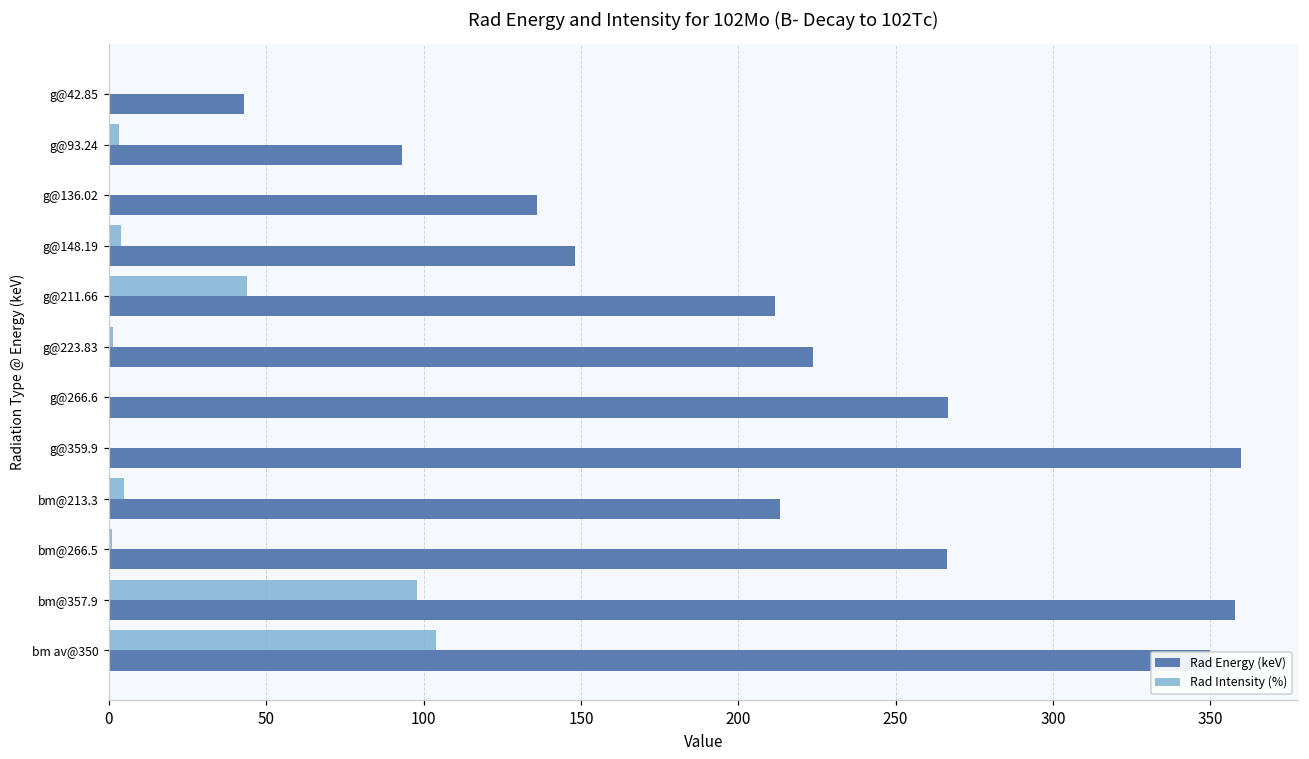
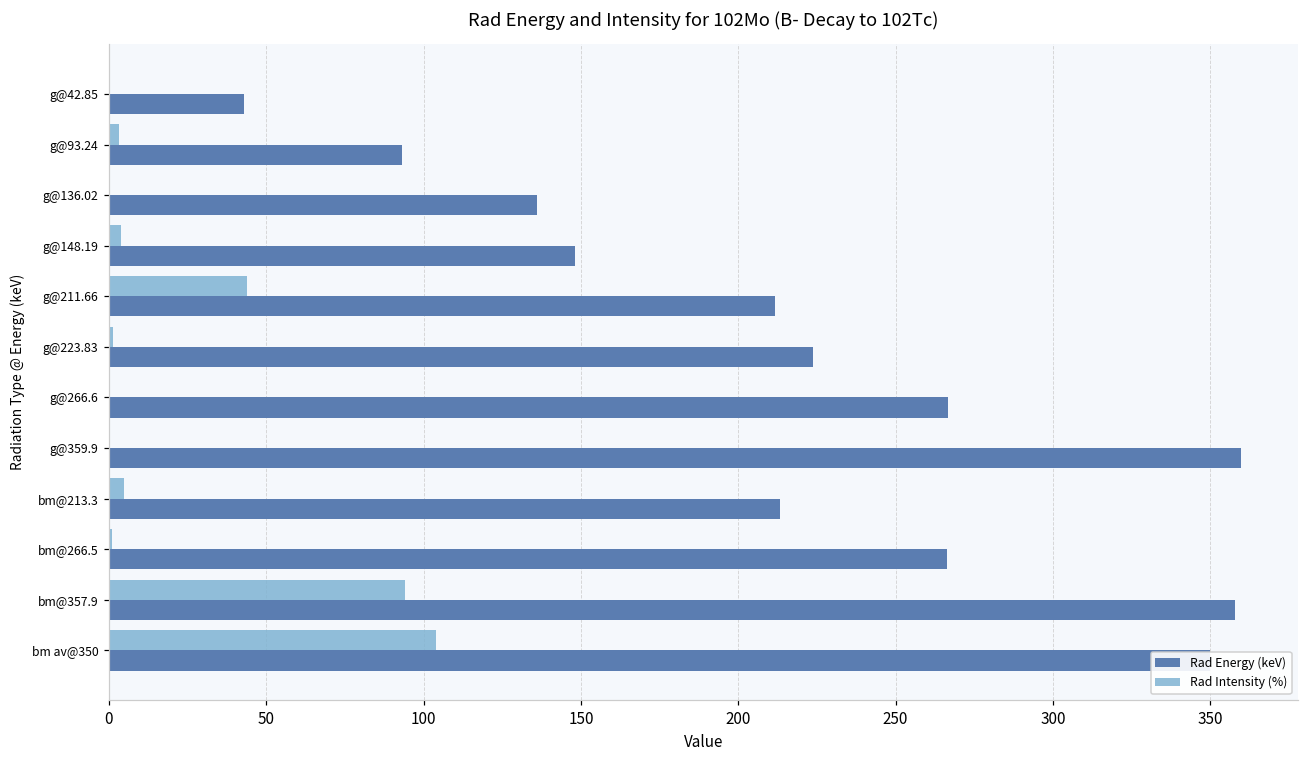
  {
    "Rad Energy (keV)": {
      "g@42.85": 43,
      "g@93.24": 93,
      "g@136.02": 136,
      "g@148.19": 148,
      "g@211.66": 212,
      "g@223.83": 224,
      "g@266.6": 267,
      "g@359.9": 360,
      "bm@213.3": 213,
      "bm@266.5": 267,
      "bm@357.9": 358
    },
    "Rad Intensity (%)": {
      "g@93.24": 3,
      "g@148.19": 4,
      "g@211.66": 44,
      "g@223.83": 1,
      "bm@213.3": 5,
      "bm@266.5": 1,
-     "bm@357.9": 98,
+     "bm@357.9": 94,
      "bm av@350": 104
    }
  }
